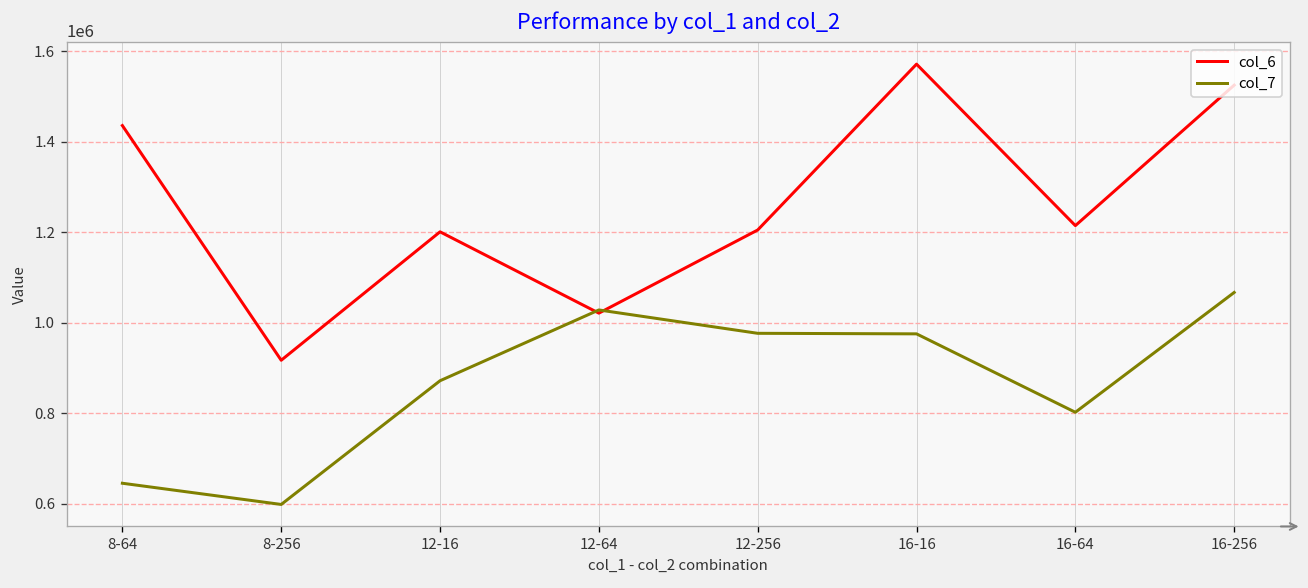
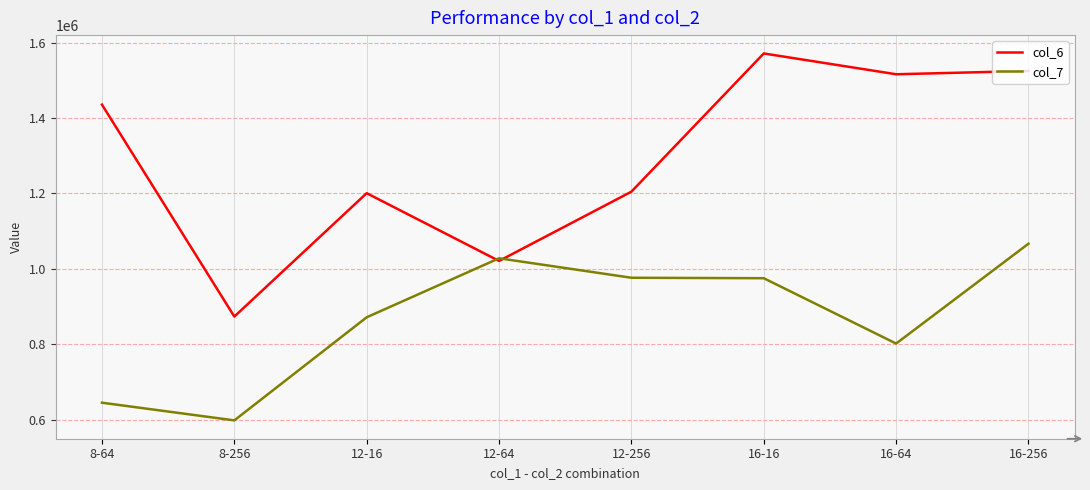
  {
    "col_6": {
      "8-64": 1440000,
-     "8-256": 920000,
+     "8-256": 870000,
      "12-16": 1200000,
      "12-64": 1020000,
      "12-256": 1200000,
      "16-16": 1570000,
-     "16-64": 1210000
+     "16-64": 1520000
    },
    "col_7": {
      "8-64": 640000,
      "8-256": 600000,
      "12-16": 870000,
      "12-64": 1030000,
      "12-256": 980000,
      "16-16": 980000,
      "16-64": 800000,
      "16-256": 1070000
    }
  }
